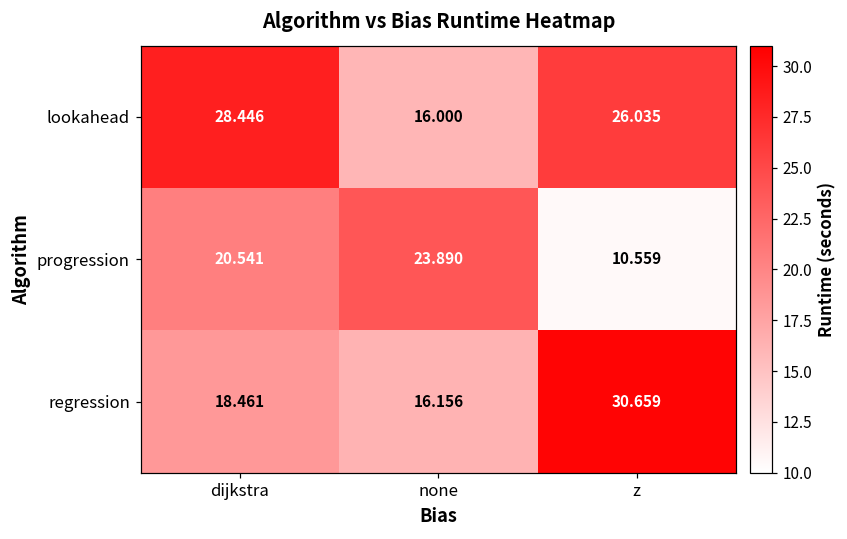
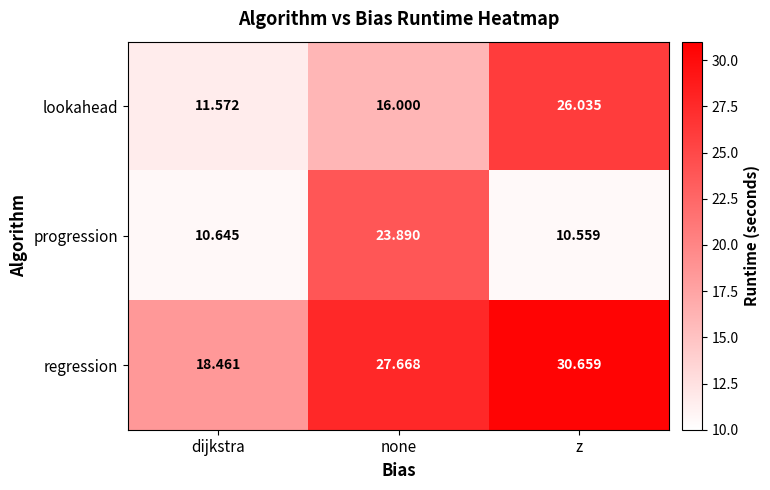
  {
    "lookahead": {
-     "dijkstra": 28.446,
+     "dijkstra": 11.572,
      "none": 16.000,
      "z": 26.035
    },
    "progression": {
-     "dijkstra": 20.541,
+     "dijkstra": 10.645,
      "none": 23.890,
      "z": 10.559
    },
    "regression": {
      "dijkstra": 18.461,
-     "none": 16.156,
+     "none": 27.668,
      "z": 30.659
    }
  }
